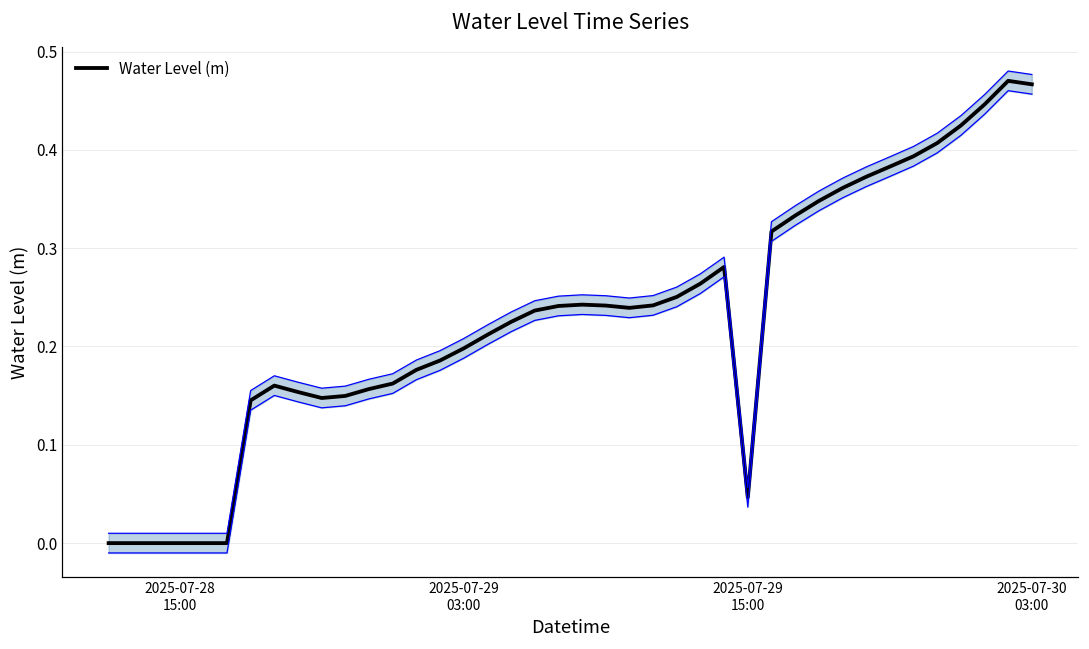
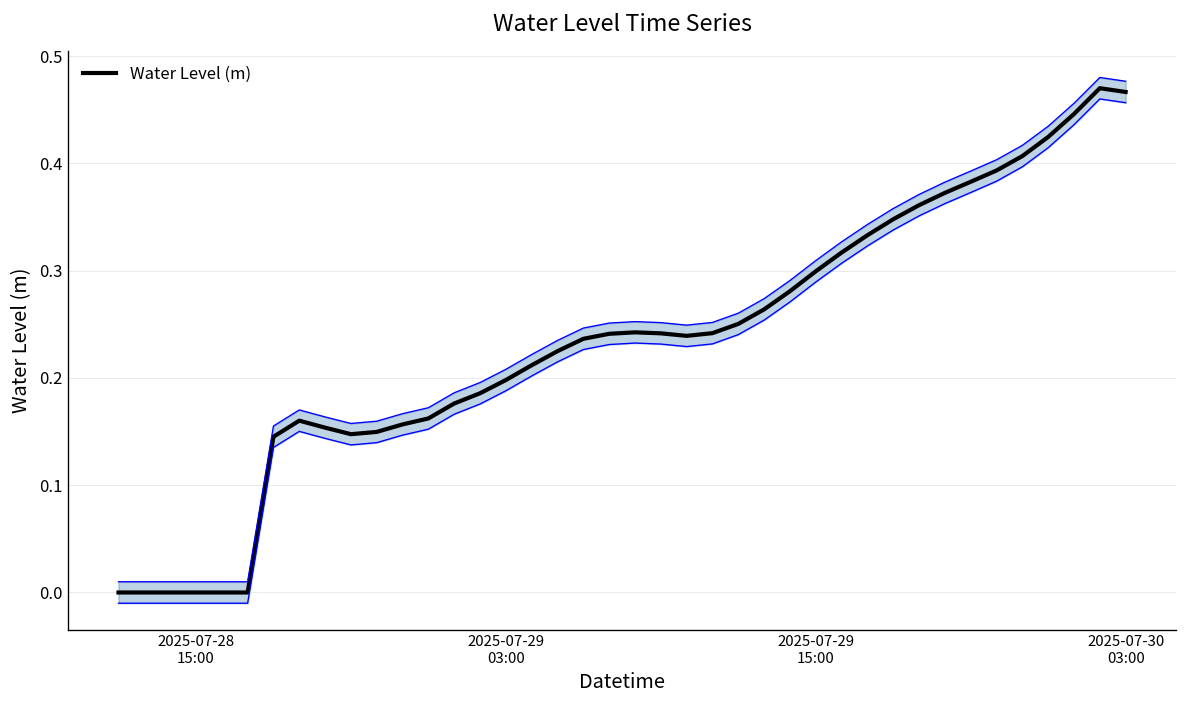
  {
    "Water Level (m)": {
      "2025-07-28 15:00": 0.00,
      "2025-07-29 03:00": 0.20,
-     "2025-07-29 15:00": 0.05,
+     "2025-07-29 15:00": 0.30,
      "2025-07-30 03:00": 0.47
    }
  }
